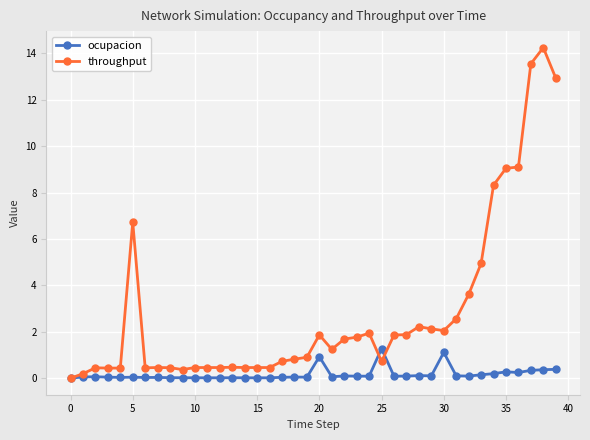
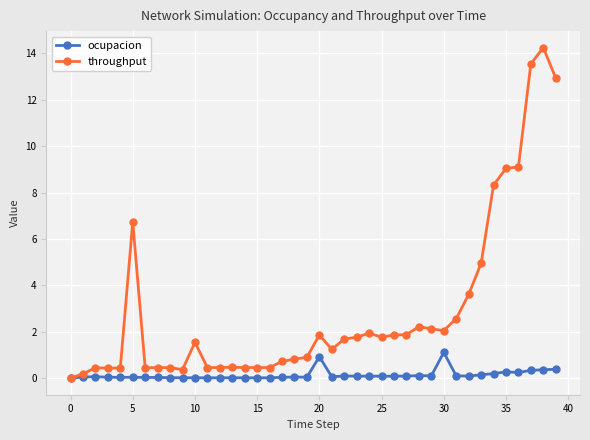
  {
    "ocupacion": {
      "5": 0.0,
      "10": 0.0,
      "15": 0.0,
      "20": 0.9,
-     "25": 1.3,
+     "25": 0.1,
      "30": 1.1,
      "35": 0.3
    },
    "throughput": {
      "5": 6.7,
-     "10": 0.5,
+     "10": 1.5,
      "15": 0.5,
      "20": 1.9,
-     "25": 0.7,
+     "25": 1.8,
      "30": 2.1,
      "35": 9.0
    }
  }
